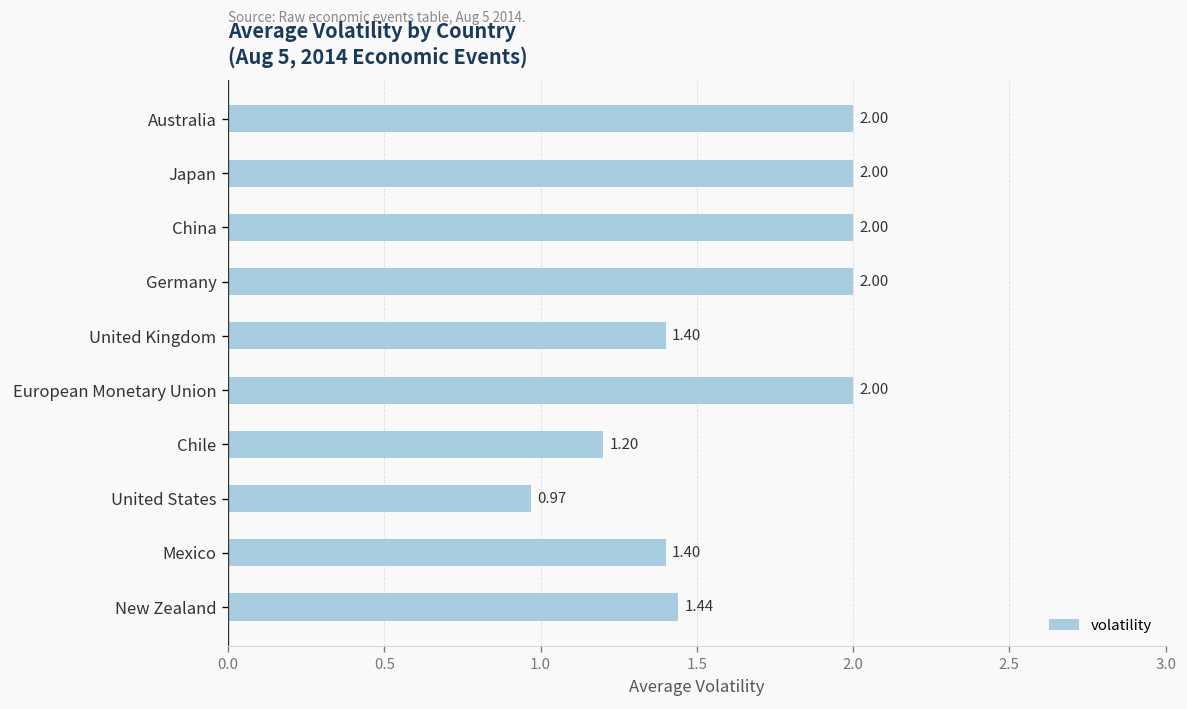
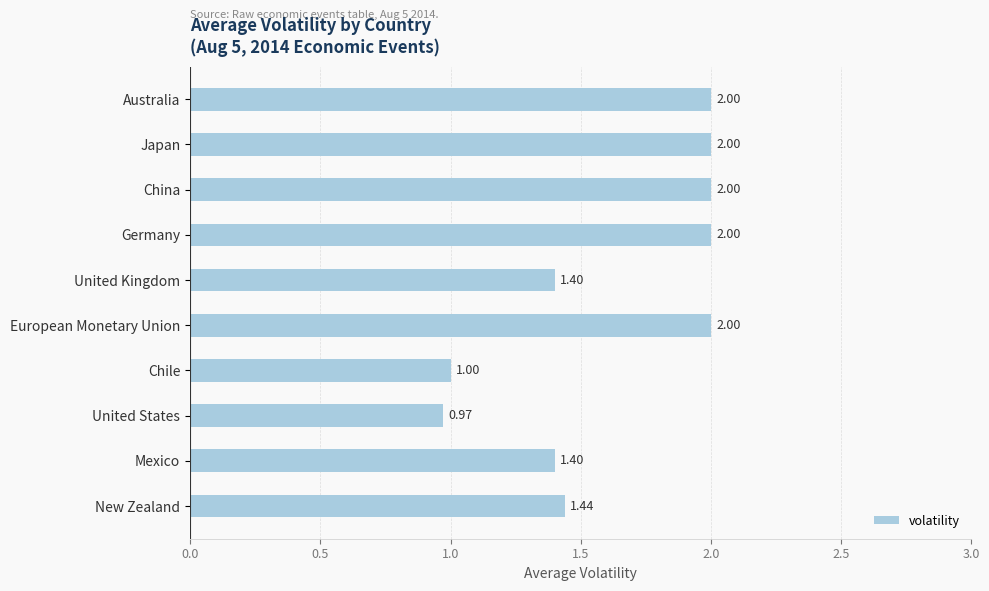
  {
    "Australia": 2.00,
    "Japan": 2.00,
    "China": 2.00,
    "Germany": 2.00,
    "United Kingdom": 1.40,
    "European Monetary Union": 2.00,
-   "Chile": 1.20,
+   "Chile": 1.00,
    "United States": 0.97,
    "Mexico": 1.40,
    "New Zealand": 1.44
  }
